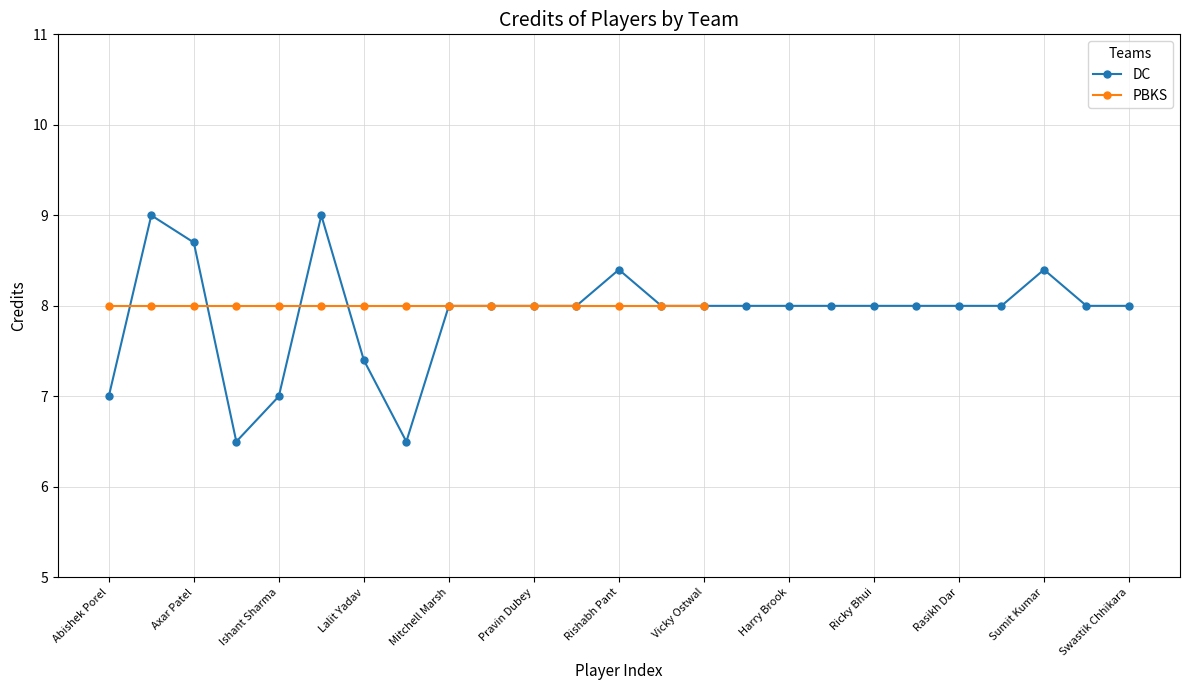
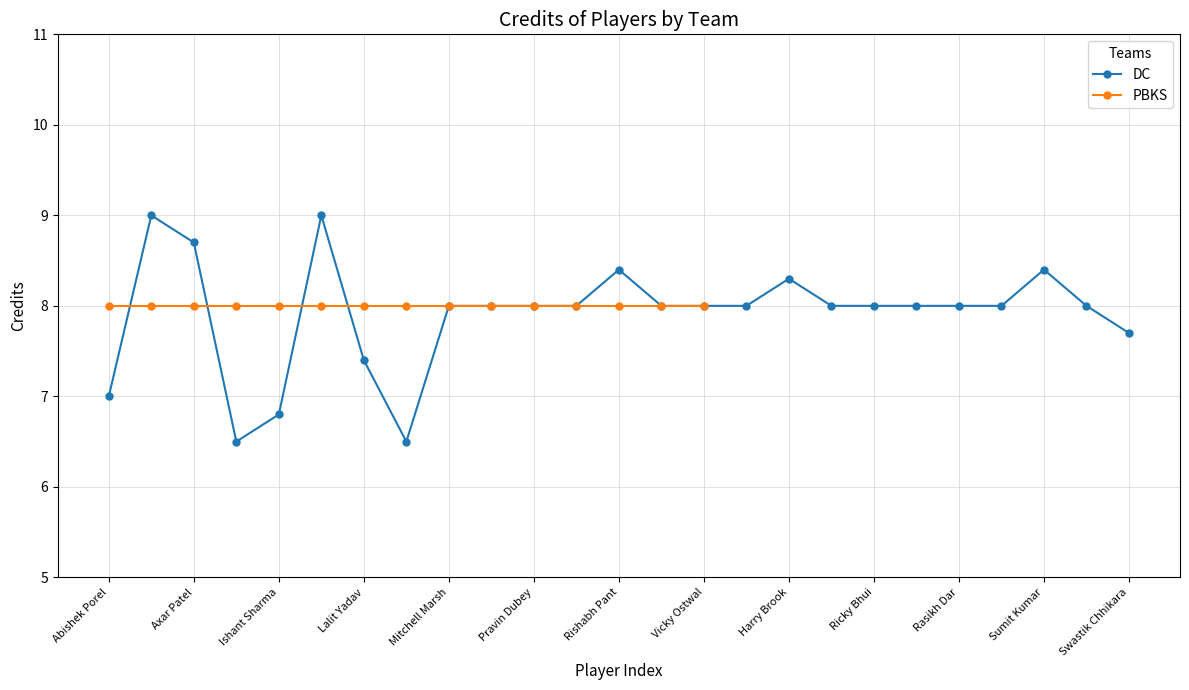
  {
    "DC": {
      "Abishek Porel": 7.0,
      "Axar Patel": 8.7,
-     "Ishant Sharma": 7.0,
+     "Ishant Sharma": 6.8,
      "Lalit Yadav": 7.4,
      "Rishabh Pant": 8.4,
-     "Harry Brook": 8.0,
+     "Harry Brook": 8.3,
      "Ricky Bhui": 8.0,
      "Rasikh Dar": 8.0,
      "Sumit Kumar": 8.4,
-     "Swastik Chhikara": 8.0
+     "Swastik Chhikara": 7.7
    },
    "PBKS": {
      "Abishek Porel": 8.0,
      "Axar Patel": 8.0,
      "Ishant Sharma": 8.0,
      "Lalit Yadav": 8.0,
      "Rishabh Pant": 8.0
    }
  }
